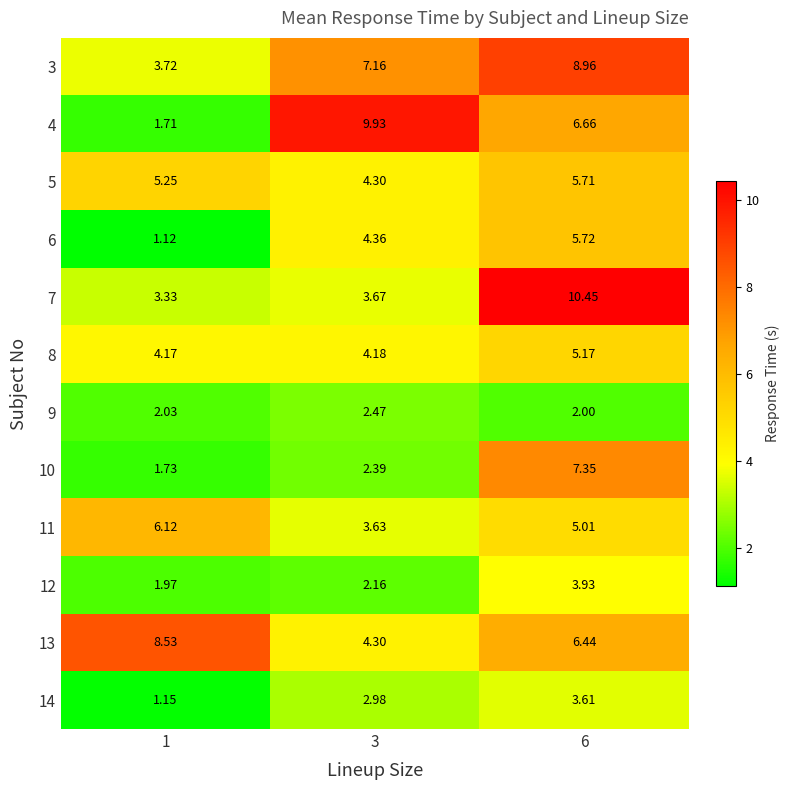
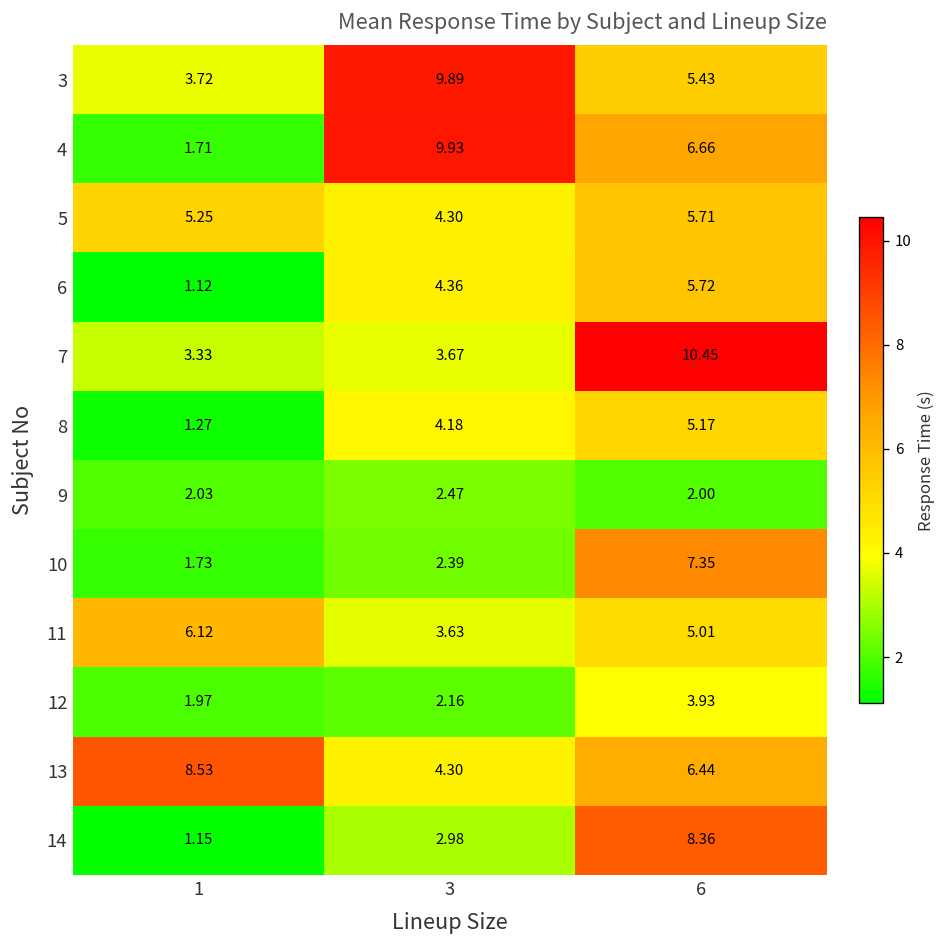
  {
    "3": {
      "1": 3.72,
-     "3": 7.16,
-     "6": 8.96
+     "3": 9.89,
+     "6": 5.43
    },
    "4": {
      "1": 1.71,
      "3": 9.93,
      "6": 6.66
    },
    "5": {
      "1": 5.25,
      "3": 4.30,
      "6": 5.71
    },
    "6": {
      "1": 1.12,
      "3": 4.36,
      "6": 5.72
    },
    "7": {
      "1": 3.33,
      "3": 3.67,
      "6": 10.45
    },
    "8": {
-     "1": 4.17,
+     "1": 1.27,
      "3": 4.18,
      "6": 5.17
    },
    "9": {
      "1": 2.03,
      "3": 2.47,
      "6": 2.00
    },
    "10": {
      "1": 1.73,
      "3": 2.39,
      "6": 7.35
    },
    "11": {
      "1": 6.12,
      "3": 3.63,
      "6": 5.01
    },
    "12": {
      "1": 1.97,
      "3": 2.16,
      "6": 3.93
    },
    "13": {
      "1": 8.53,
      "3": 4.30,
      "6": 6.44
    },
    "14": {
      "1": 1.15,
      "3": 2.98,
-     "6": 3.61
+     "6": 8.36
    }
  }
